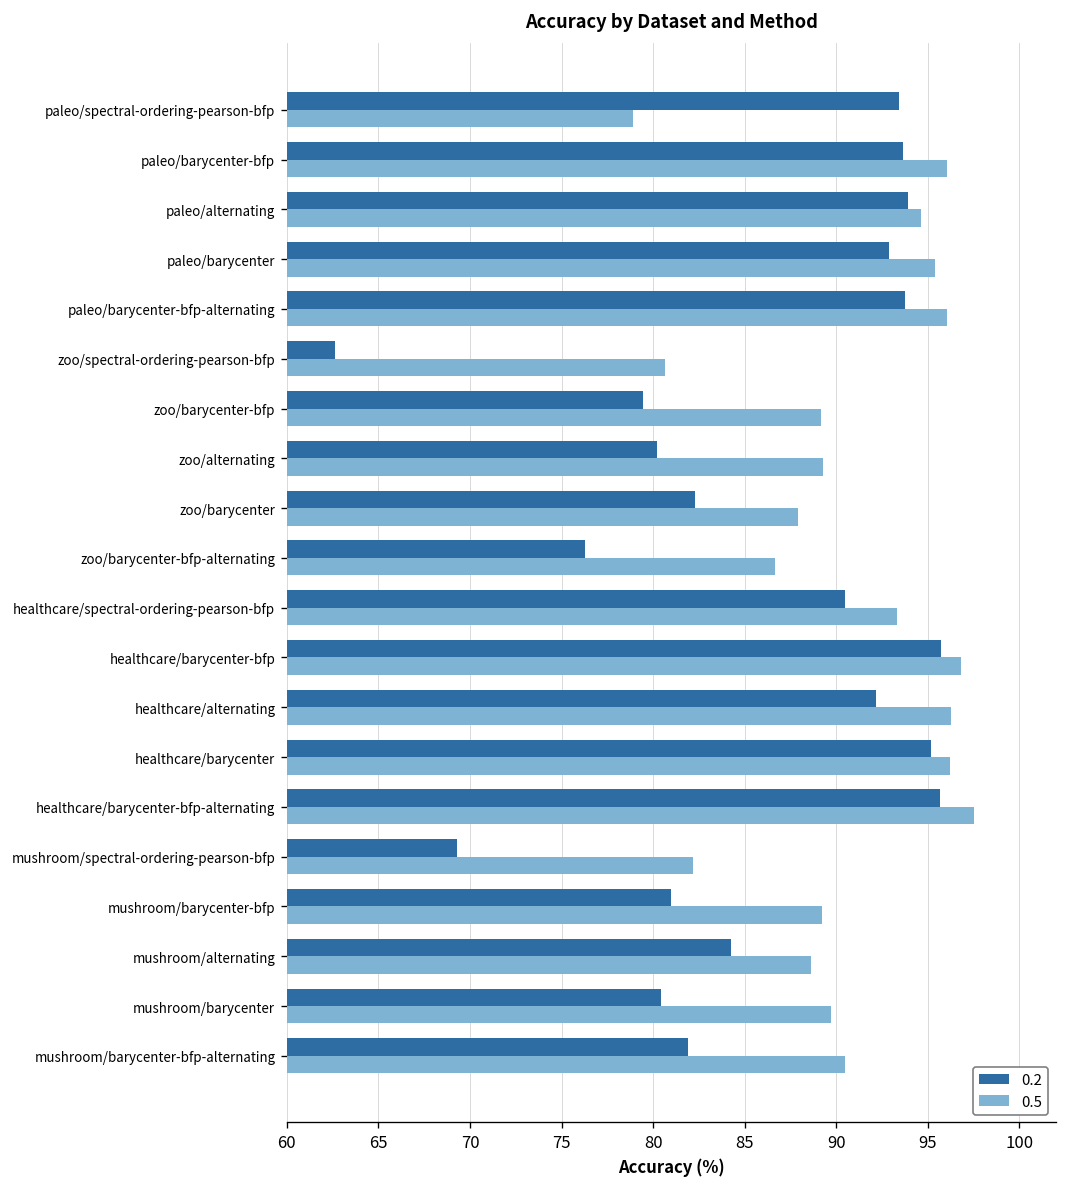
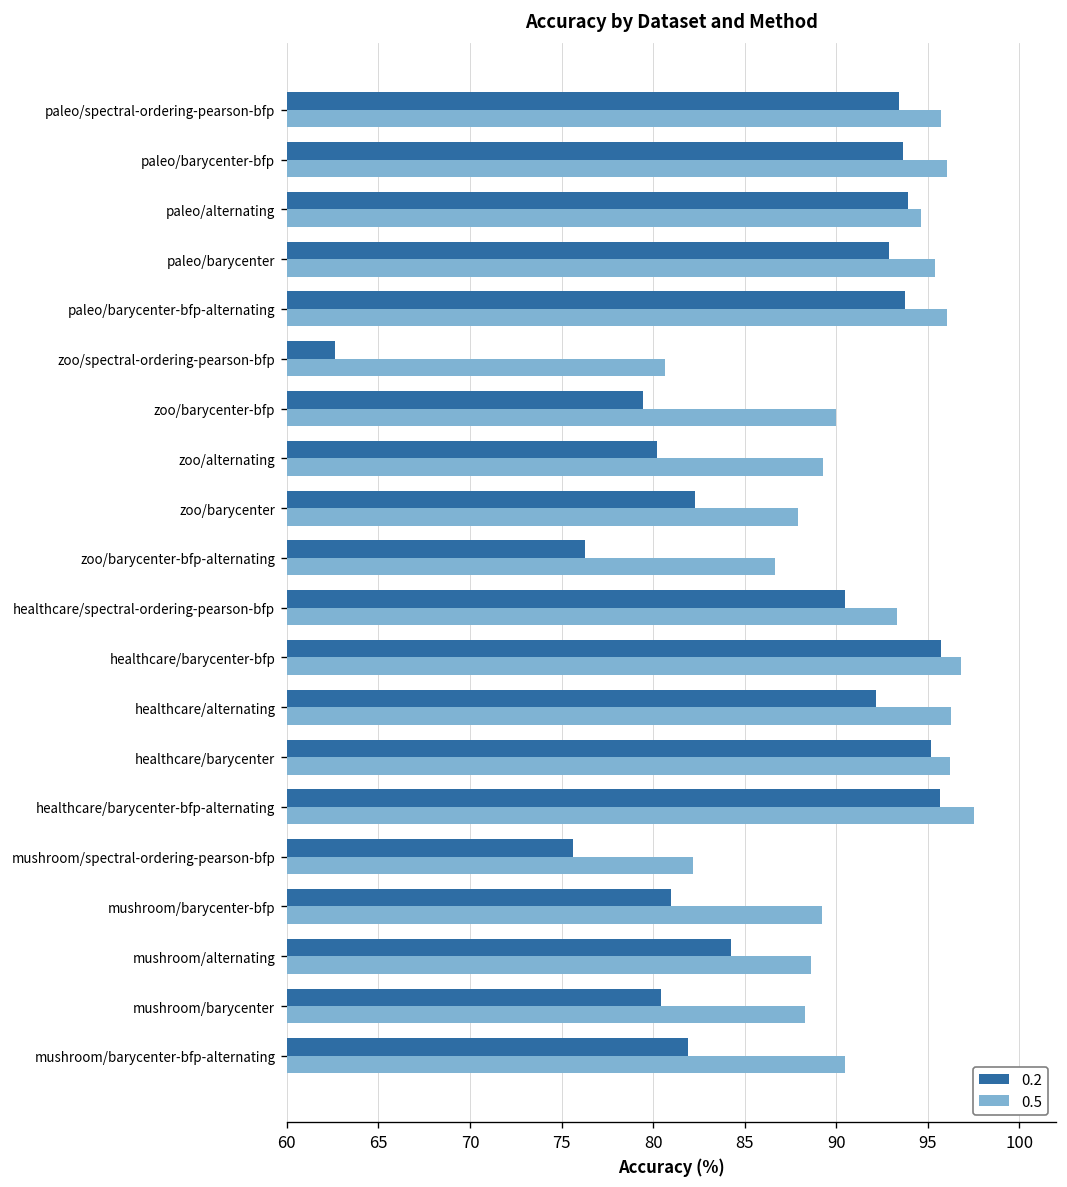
  {
    "0.2": {
      "paleo/spectral-ordering-pearson-bfp": 93.4,
      "paleo/barycenter-bfp": 93.6,
      "paleo/alternating": 93.9,
      "paleo/barycenter": 92.9,
      "paleo/barycenter-bfp-alternating": 93.8,
      "zoo/spectral-ordering-pearson-bfp": 62.6,
      "zoo/barycenter-bfp": 79.5,
      "zoo/alternating": 80.2,
      "zoo/barycenter": 82.3,
      "zoo/barycenter-bfp-alternating": 76.3,
      "healthcare/spectral-ordering-pearson-bfp": 90.5,
      "healthcare/barycenter-bfp": 95.7,
      "healthcare/alternating": 92.2,
      "healthcare/barycenter": 95.2,
      "healthcare/barycenter-bfp-alternating": 95.7,
-     "mushroom/spectral-ordering-pearson-bfp": 69.3,
+     "mushroom/spectral-ordering-pearson-bfp": 75.6,
      "mushroom/barycenter-bfp": 81.0,
      "mushroom/alternating": 84.2,
      "mushroom/barycenter": 80.5,
      "mushroom/barycenter-bfp-alternating": 81.9
    },
    "0.5": {
-     "paleo/spectral-ordering-pearson-bfp": 78.9,
+     "paleo/spectral-ordering-pearson-bfp": 95.7,
      "paleo/barycenter-bfp": 96.1,
      "paleo/alternating": 94.7,
      "paleo/barycenter": 95.4,
      "paleo/barycenter-bfp-alternating": 96.1,
      "zoo/spectral-ordering-pearson-bfp": 80.7,
-     "zoo/barycenter-bfp": 89.1,
+     "zoo/barycenter-bfp": 90.0,
      "zoo/alternating": 89.3,
      "zoo/barycenter": 87.9,
      "zoo/barycenter-bfp-alternating": 86.6,
      "healthcare/spectral-ordering-pearson-bfp": 93.3,
      "healthcare/barycenter-bfp": 96.8,
      "healthcare/alternating": 96.3,
      "healthcare/barycenter": 96.2,
      "healthcare/barycenter-bfp-alternating": 97.5,
      "mushroom/spectral-ordering-pearson-bfp": 82.2,
      "mushroom/barycenter-bfp": 89.2,
      "mushroom/alternating": 88.6,
-     "mushroom/barycenter": 89.7,
+     "mushroom/barycenter": 88.3,
      "mushroom/barycenter-bfp-alternating": 90.5
    }
  }
